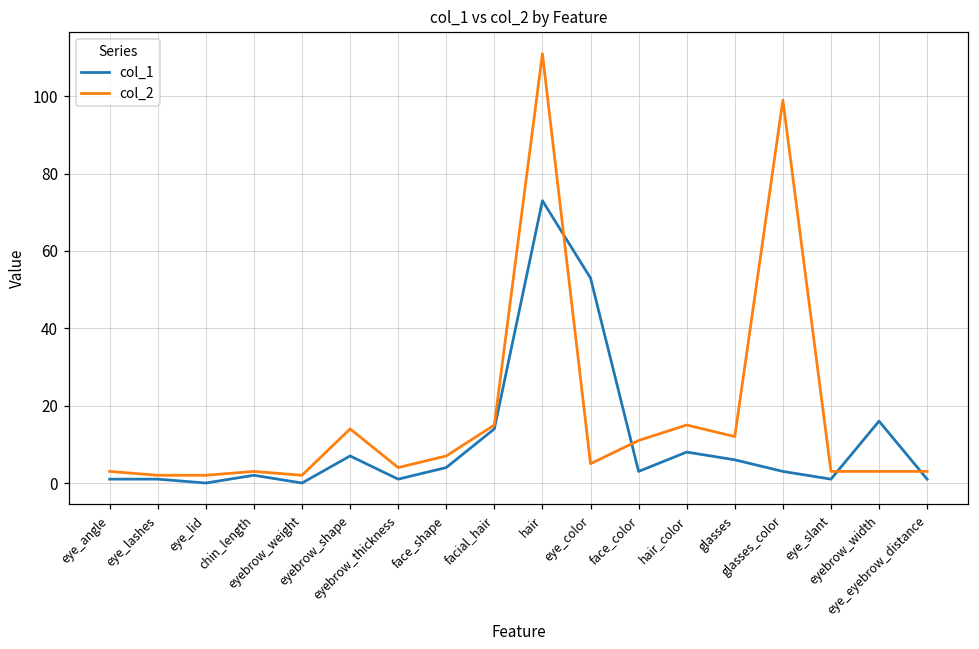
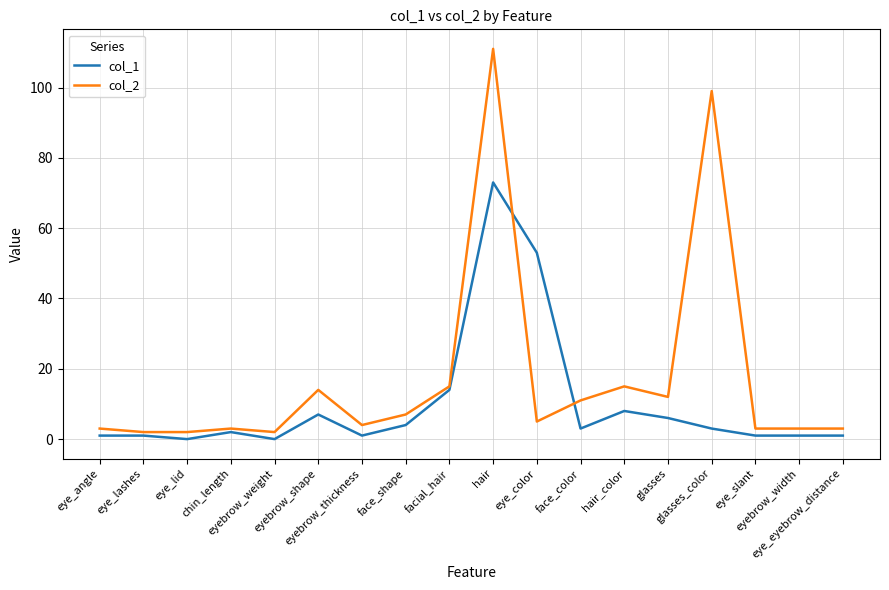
  {
    "col_1": {
      "eye_angle": 1,
      "eye_lashes": 1,
      "eye_lid": 0,
      "chin_length": 2,
      "eyebrow_weight": 0,
      "eyebrow_shape": 7,
      "eyebrow_thickness": 1,
      "face_shape": 4,
      "facial_hair": 14,
      "hair": 73,
      "eye_color": 53,
      "face_color": 3,
      "hair_color": 8,
      "glasses": 6,
      "glasses_color": 3,
      "eye_slant": 1,
-     "eyebrow_width": 16,
+     "eyebrow_width": 1,
      "eye_eyebrow_distance": 1
    },
    "col_2": {
      "eye_angle": 3,
      "eye_lashes": 2,
      "eye_lid": 2,
      "chin_length": 3,
      "eyebrow_weight": 2,
      "eyebrow_shape": 14,
      "eyebrow_thickness": 4,
      "face_shape": 7,
      "facial_hair": 15,
      "hair": 111,
      "eye_color": 5,
      "face_color": 11,
      "hair_color": 15,
      "glasses": 12,
      "glasses_color": 99,
      "eye_slant": 3,
      "eyebrow_width": 3,
      "eye_eyebrow_distance": 3
    }
  }
